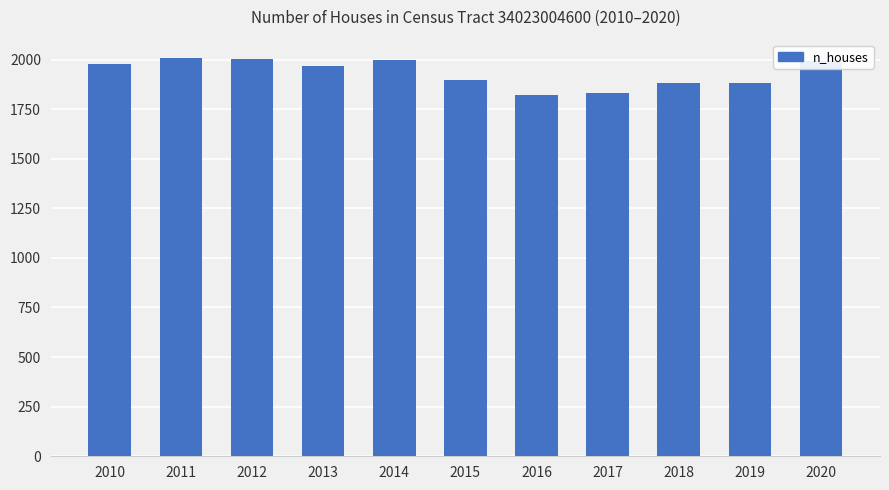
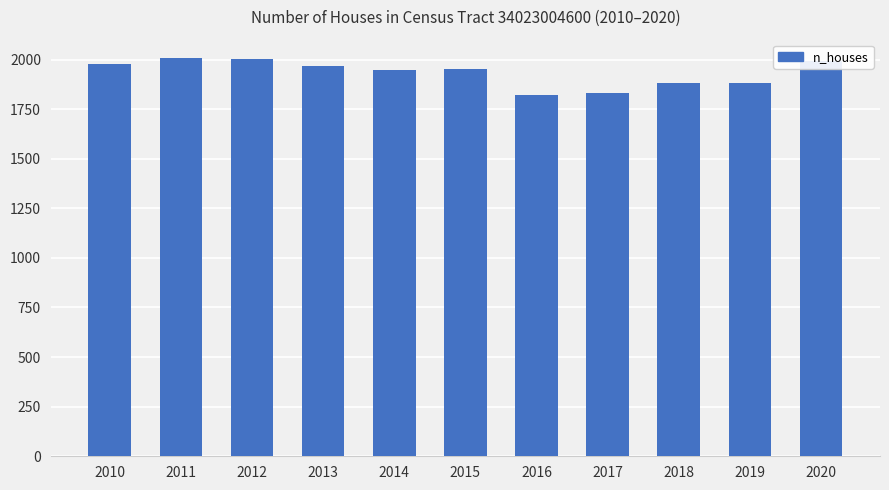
  {
    "2010": 1980,
    "2011": 2010,
    "2012": 2000,
    "2013": 1970,
-   "2014": 2000,
-   "2015": 1900,
+   "2014": 1950,
+   "2015": 1950,
    "2016": 1820,
    "2017": 1830,
    "2018": 1880,
    "2019": 1880
  }
